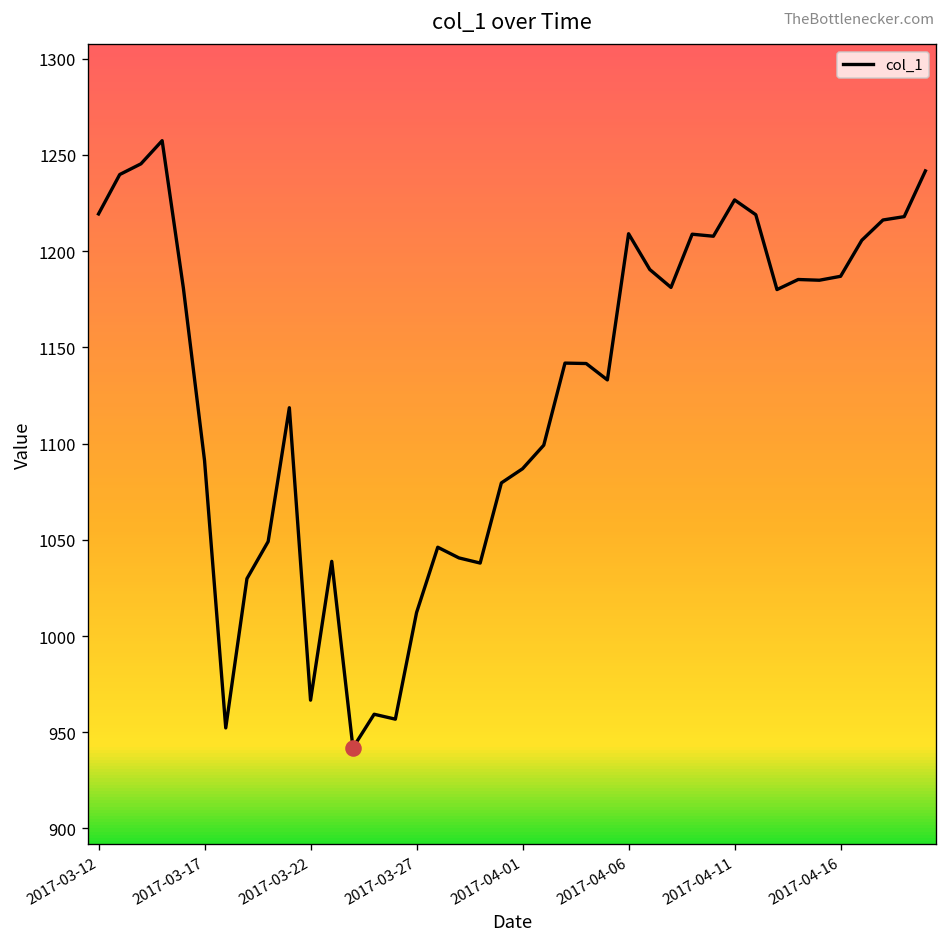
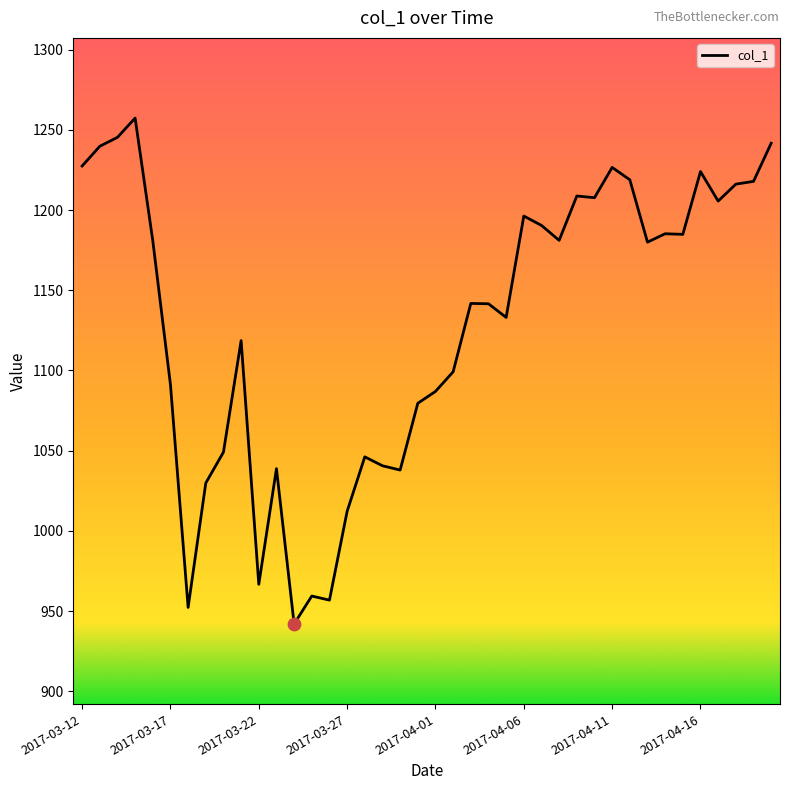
  {
    "col_1": {
-     "2017-03-12": 1219,
+     "2017-03-12": 1227,
      "2017-03-17": 1091,
      "2017-03-22": 967,
      "2017-03-27": 1012,
      "2017-04-01": 1087,
-     "2017-04-06": 1209,
+     "2017-04-06": 1196,
      "2017-04-11": 1227,
-     "2017-04-16": 1187
+     "2017-04-16": 1224
    }
  }
